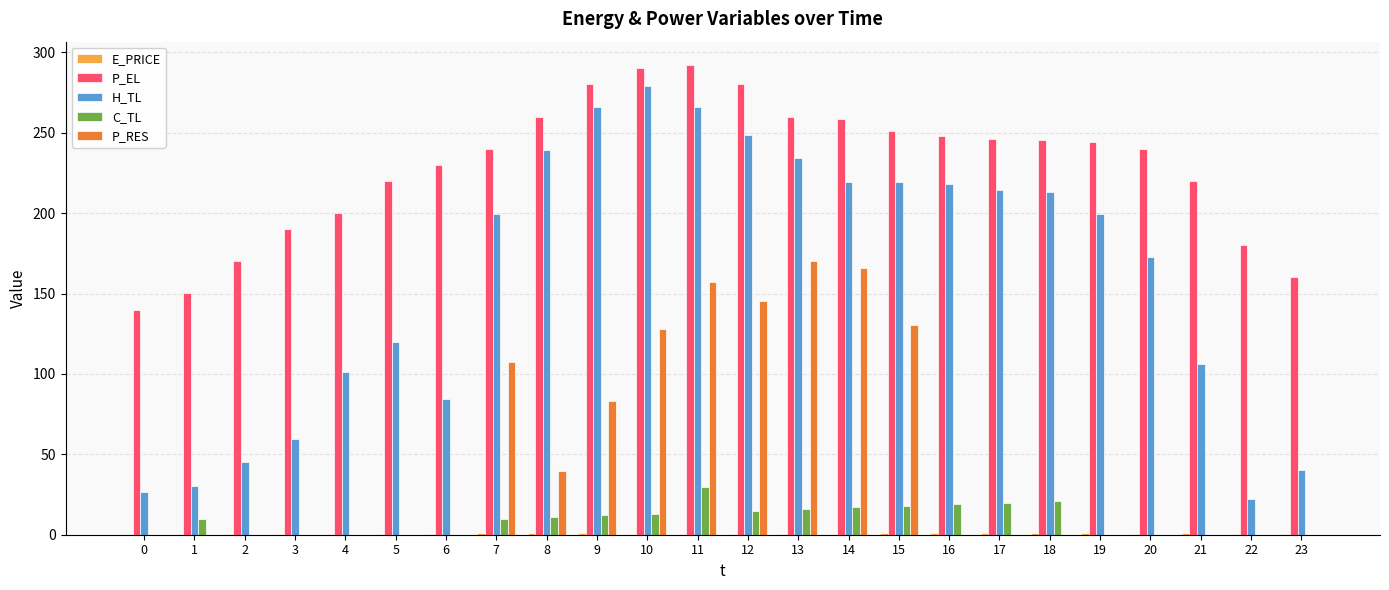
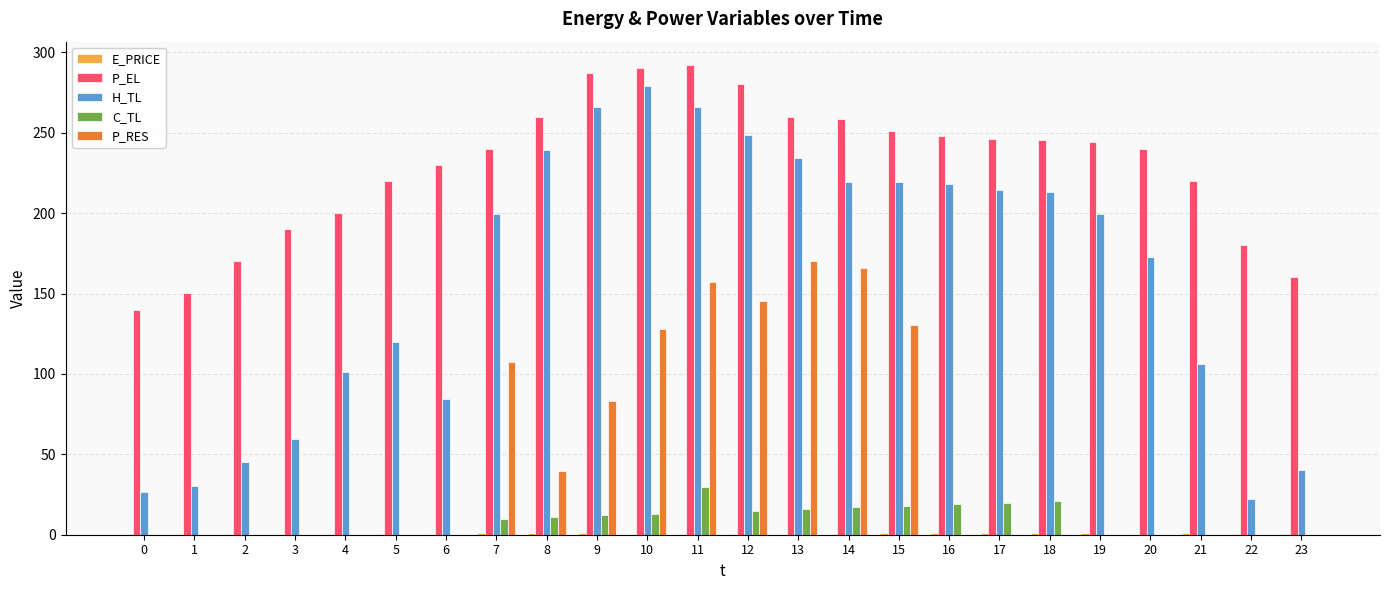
  {
    "P_EL": {
      "0": 140,
      "1": 150,
      "2": 170,
      "3": 190,
      "4": 200,
      "5": 220,
      "6": 230,
      "7": 240,
      "8": 260,
-     "9": 280,
+     "9": 287,
      "10": 290,
      "11": 292,
      "12": 280,
      "13": 260,
      "14": 259,
      "15": 251,
      "16": 248,
      "17": 246,
      "18": 246,
      "19": 244,
      "20": 240,
      "21": 220,
      "22": 180,
      "23": 160
    },
    "H_TL": {
      "0": 27,
      "1": 31,
      "2": 45,
      "3": 60,
      "4": 101,
      "5": 120,
      "6": 84,
      "7": 200,
      "8": 239,
      "9": 266,
      "10": 279,
      "11": 266,
      "12": 249,
      "13": 234,
      "14": 219,
      "15": 219,
      "16": 218,
      "17": 214,
      "18": 213,
      "19": 200,
      "20": 173,
      "21": 106,
      "22": 22,
      "23": 40
    },
    "C_TL": {
      "0": 0,
-     "1": 10,
+     "1": 0,
      "2": 0,
      "3": 0,
      "4": 0,
      "5": 0,
      "6": 0,
      "7": 10,
      "8": 11,
      "9": 12,
      "10": 13,
      "11": 29,
      "12": 15,
      "13": 16,
      "14": 17,
      "15": 18,
      "16": 19,
      "17": 20,
      "18": 21,
      "19": 0,
      "20": 0,
      "21": 0,
      "22": 0,
      "23": 0
    }
  }
